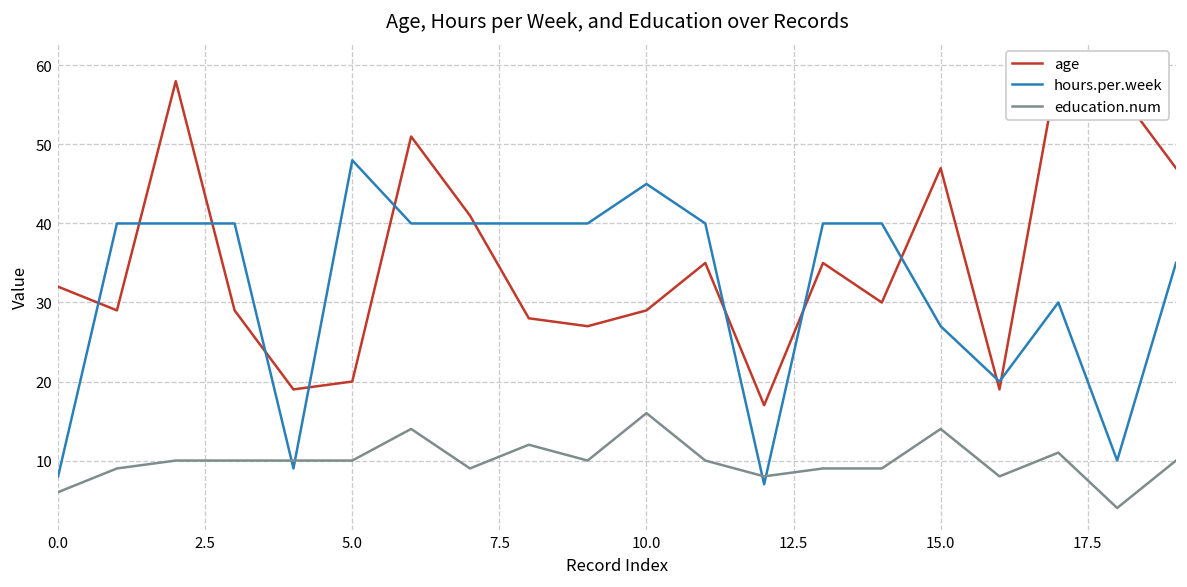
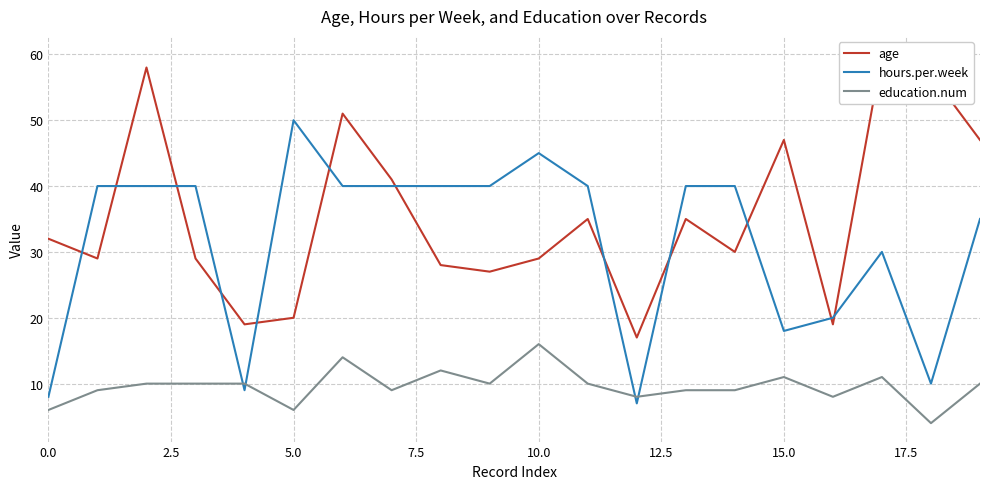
  {
    "age": {
      "0.0": 32,
      "5.0": 20,
      "10.0": 29,
      "15.0": 47
    },
    "hours.per.week": {
      "0.0": 8,
-     "5.0": 48,
+     "5.0": 50,
      "10.0": 45,
-     "15.0": 27
+     "15.0": 18
    },
    "education.num": {
      "0.0": 6,
-     "5.0": 10,
+     "5.0": 6,
      "10.0": 16,
-     "15.0": 14
+     "15.0": 11
    }
  }
